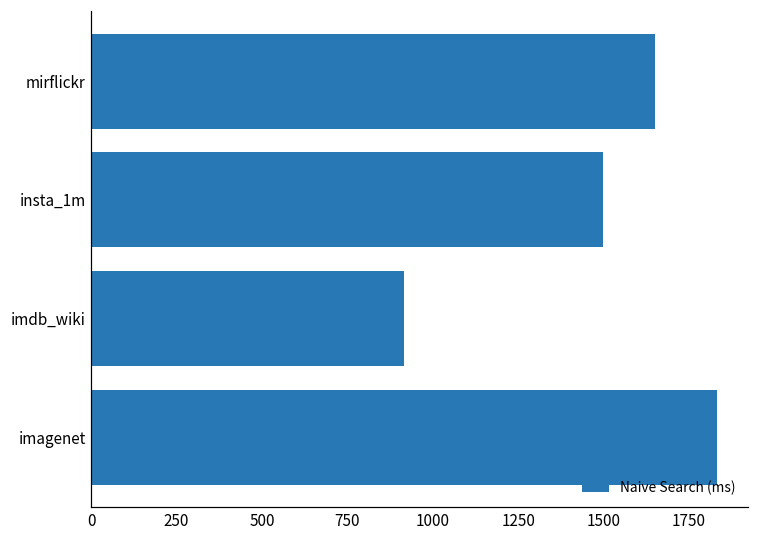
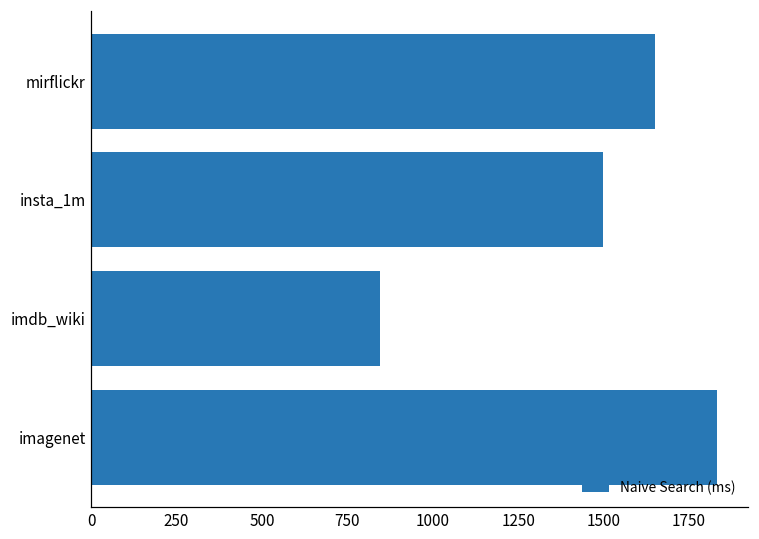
  {
    "mirflickr": 1650,
    "insta_1m": 1500,
-   "imdb_wiki": 920,
+   "imdb_wiki": 850,
    "imagenet": 1830
  }
